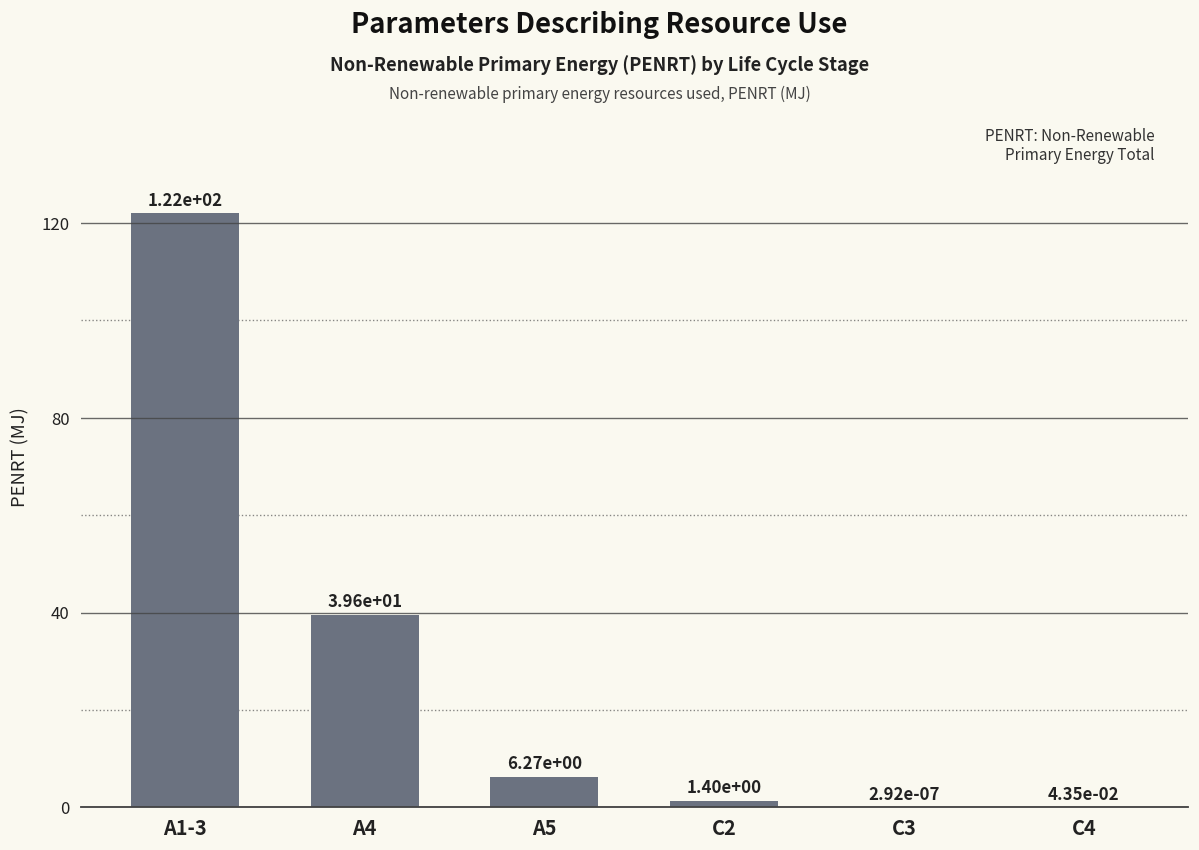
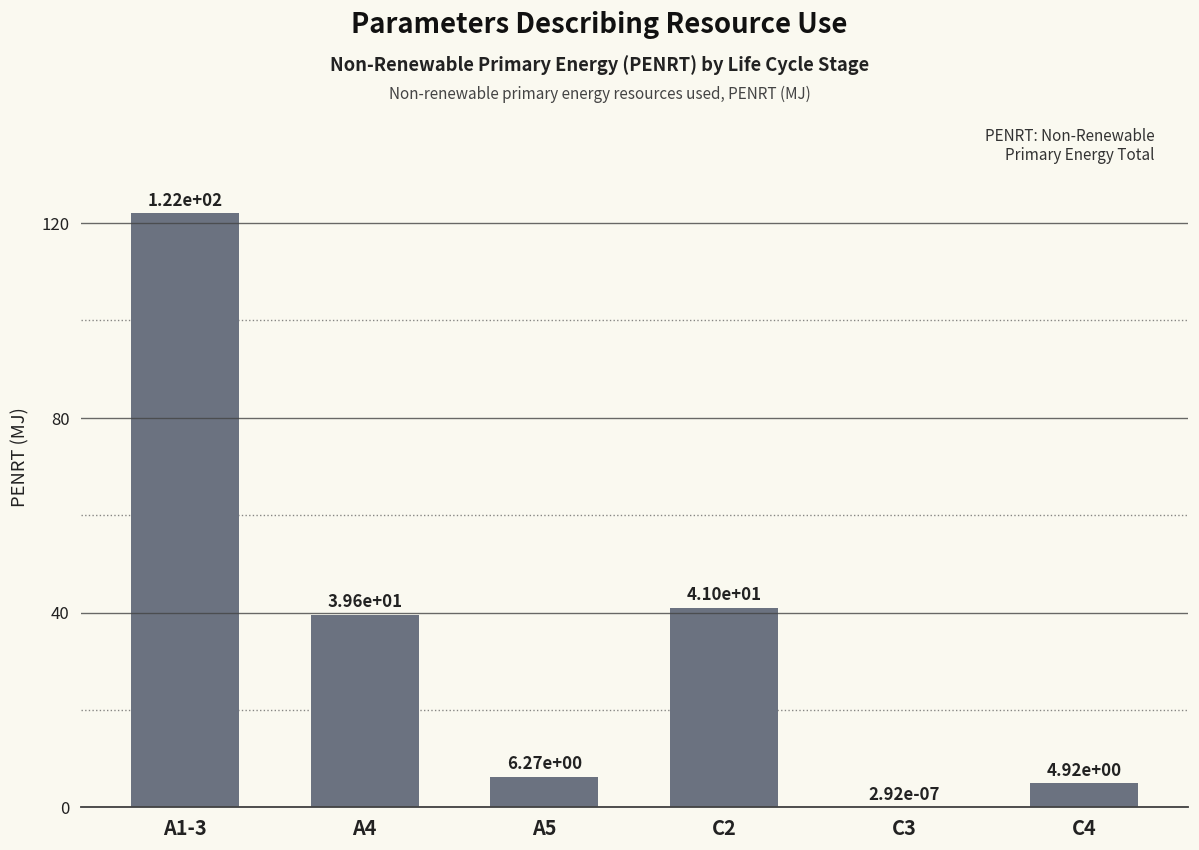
  {
    "A1-3": "1.22e+02",
    "A4": "3.96e+01",
    "A5": "6.27e+00",
-   "C2": "1.40e+00",
+   "C2": "4.10e+01",
    "C3": "2.92e-07",
-   "C4": "4.35e-02"
+   "C4": "4.92e+00"
  }
